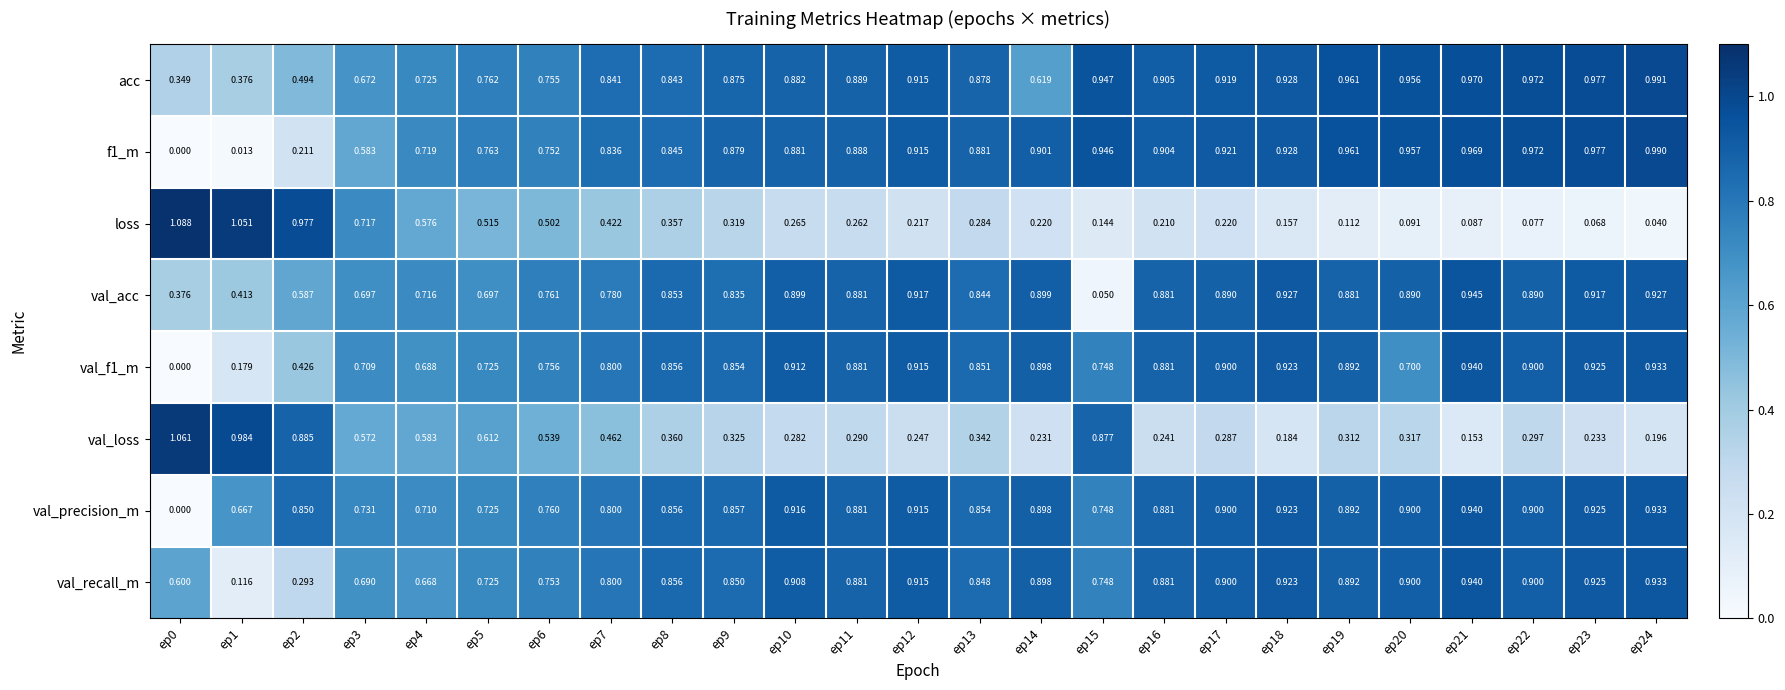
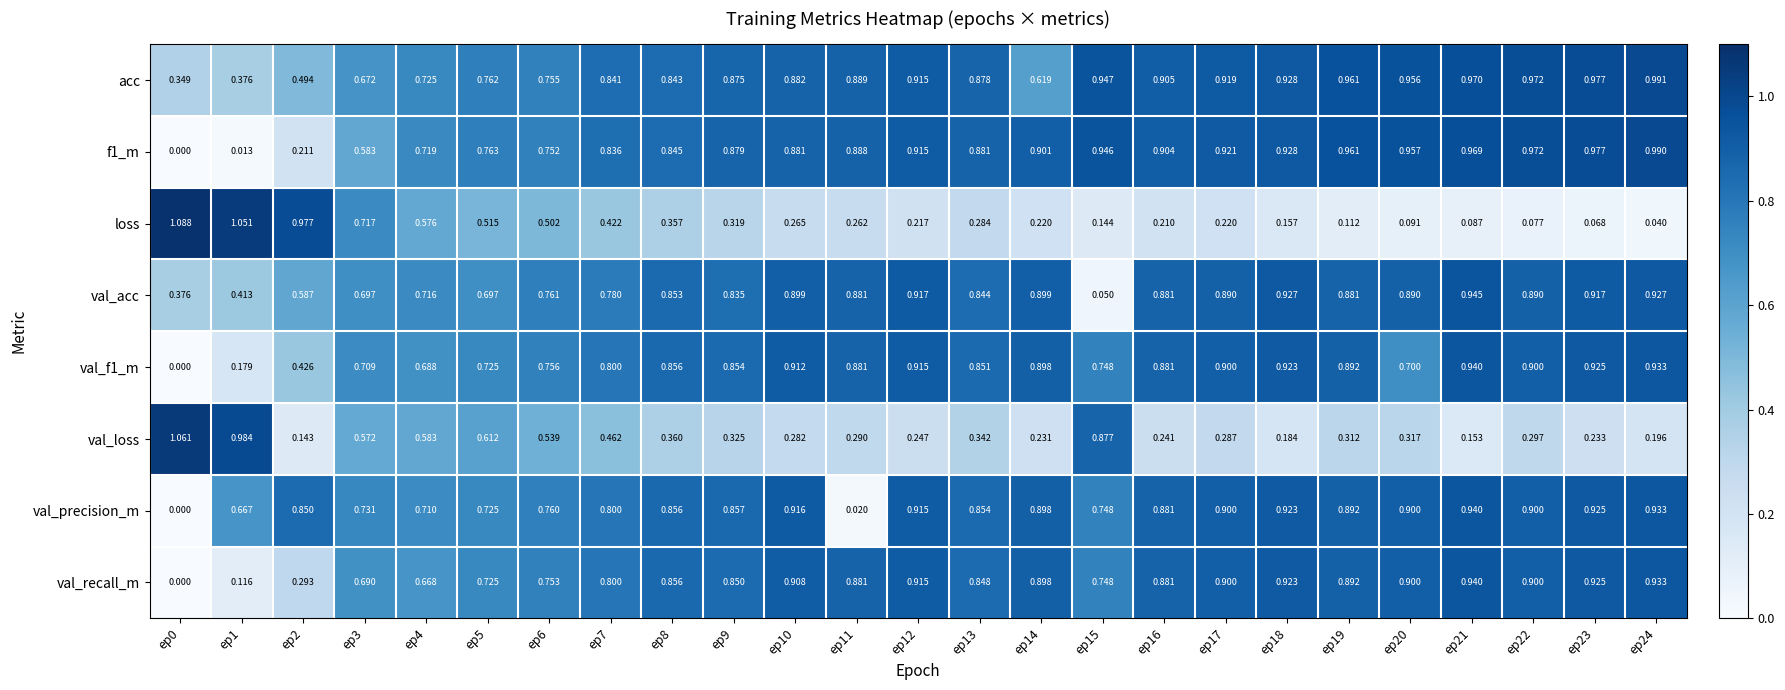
  {
    "acc": {
      "ep0": 0.349,
      "ep1": 0.376,
      "ep2": 0.494,
      "ep3": 0.672,
      "ep4": 0.725,
      "ep5": 0.762,
      "ep6": 0.755,
      "ep7": 0.841,
      "ep8": 0.843,
      "ep9": 0.875,
      "ep10": 0.882,
      "ep11": 0.889,
      "ep12": 0.915,
      "ep13": 0.878,
      "ep14": 0.619,
      "ep15": 0.947,
      "ep16": 0.905,
      "ep17": 0.919,
      "ep18": 0.928,
      "ep19": 0.961,
      "ep20": 0.956,
      "ep21": 0.970,
      "ep22": 0.972,
      "ep23": 0.977,
      "ep24": 0.991
    },
    "f1_m": {
      "ep0": 0.000,
      "ep1": 0.013,
      "ep2": 0.211,
      "ep3": 0.583,
      "ep4": 0.719,
      "ep5": 0.763,
      "ep6": 0.752,
      "ep7": 0.836,
      "ep8": 0.845,
      "ep9": 0.879,
      "ep10": 0.881,
      "ep11": 0.888,
      "ep12": 0.915,
      "ep13": 0.881,
      "ep14": 0.901,
      "ep15": 0.946,
      "ep16": 0.904,
      "ep17": 0.921,
      "ep18": 0.928,
      "ep19": 0.961,
      "ep20": 0.957,
      "ep21": 0.969,
      "ep22": 0.972,
      "ep23": 0.977,
      "ep24": 0.990
    },
    "loss": {
      "ep0": 1.088,
      "ep1": 1.051,
      "ep2": 0.977,
      "ep3": 0.717,
      "ep4": 0.576,
      "ep5": 0.515,
      "ep6": 0.502,
      "ep7": 0.422,
      "ep8": 0.357,
      "ep9": 0.319,
      "ep10": 0.265,
      "ep11": 0.262,
      "ep12": 0.217,
      "ep13": 0.284,
      "ep14": 0.220,
      "ep15": 0.144,
      "ep16": 0.210,
      "ep17": 0.220,
      "ep18": 0.157,
      "ep19": 0.112,
      "ep20": 0.091,
      "ep21": 0.087,
      "ep22": 0.077,
      "ep23": 0.068,
      "ep24": 0.040
    },
    "val_acc": {
      "ep0": 0.376,
      "ep1": 0.413,
      "ep2": 0.587,
      "ep3": 0.697,
      "ep4": 0.716,
      "ep5": 0.697,
      "ep6": 0.761,
      "ep7": 0.780,
      "ep8": 0.853,
      "ep9": 0.835,
      "ep10": 0.899,
      "ep11": 0.881,
      "ep12": 0.917,
      "ep13": 0.844,
      "ep14": 0.899,
      "ep15": 0.050,
      "ep16": 0.881,
      "ep17": 0.890,
      "ep18": 0.927,
      "ep19": 0.881,
      "ep20": 0.890,
      "ep21": 0.945,
      "ep22": 0.890,
      "ep23": 0.917,
      "ep24": 0.927
    },
    "val_f1_m": {
      "ep0": 0.000,
      "ep1": 0.179,
      "ep2": 0.426,
      "ep3": 0.709,
      "ep4": 0.688,
      "ep5": 0.725,
      "ep6": 0.756,
      "ep7": 0.800,
      "ep8": 0.856,
      "ep9": 0.854,
      "ep10": 0.912,
      "ep11": 0.881,
      "ep12": 0.915,
      "ep13": 0.851,
      "ep14": 0.898,
      "ep15": 0.748,
      "ep16": 0.881,
      "ep17": 0.900,
      "ep18": 0.923,
      "ep19": 0.892,
      "ep20": 0.700,
      "ep21": 0.940,
      "ep22": 0.900,
      "ep23": 0.925,
      "ep24": 0.933
    },
    "val_loss": {
      "ep0": 1.061,
      "ep1": 0.984,
-     "ep2": 0.885,
+     "ep2": 0.143,
      "ep3": 0.572,
      "ep4": 0.583,
      "ep5": 0.612,
      "ep6": 0.539,
      "ep7": 0.462,
      "ep8": 0.360,
      "ep9": 0.325,
      "ep10": 0.282,
      "ep11": 0.290,
      "ep12": 0.247,
      "ep13": 0.342,
      "ep14": 0.231,
      "ep15": 0.877,
      "ep16": 0.241,
      "ep17": 0.287,
      "ep18": 0.184,
      "ep19": 0.312,
      "ep20": 0.317,
      "ep21": 0.153,
      "ep22": 0.297,
      "ep23": 0.233,
      "ep24": 0.196
    },
    "val_precision_m": {
      "ep0": 0.000,
      "ep1": 0.667,
      "ep2": 0.850,
      "ep3": 0.731,
      "ep4": 0.710,
      "ep5": 0.725,
      "ep6": 0.760,
      "ep7": 0.800,
      "ep8": 0.856,
      "ep9": 0.857,
      "ep10": 0.916,
-     "ep11": 0.881,
+     "ep11": 0.020,
      "ep12": 0.915,
      "ep13": 0.854,
      "ep14": 0.898,
      "ep15": 0.748,
      "ep16": 0.881,
      "ep17": 0.900,
      "ep18": 0.923,
      "ep19": 0.892,
      "ep20": 0.900,
      "ep21": 0.940,
      "ep22": 0.900,
      "ep23": 0.925,
      "ep24": 0.933
    },
    "val_recall_m": {
-     "ep0": 0.600,
+     "ep0": 0.000,
      "ep1": 0.116,
      "ep2": 0.293,
      "ep3": 0.690,
      "ep4": 0.668,
      "ep5": 0.725,
      "ep6": 0.753,
      "ep7": 0.800,
      "ep8": 0.856,
      "ep9": 0.850,
      "ep10": 0.908,
      "ep11": 0.881,
      "ep12": 0.915,
      "ep13": 0.848,
      "ep14": 0.898,
      "ep15": 0.748,
      "ep16": 0.881,
      "ep17": 0.900,
      "ep18": 0.923,
      "ep19": 0.892,
      "ep20": 0.900,
      "ep21": 0.940,
      "ep22": 0.900,
      "ep23": 0.925,
      "ep24": 0.933
    }
  }
